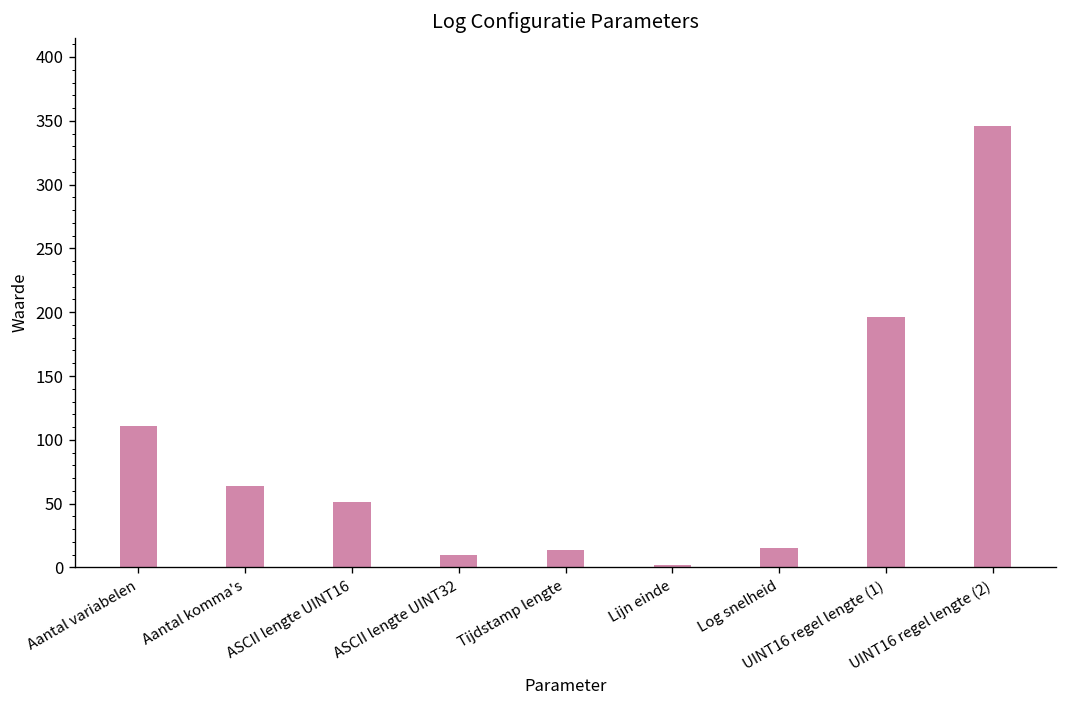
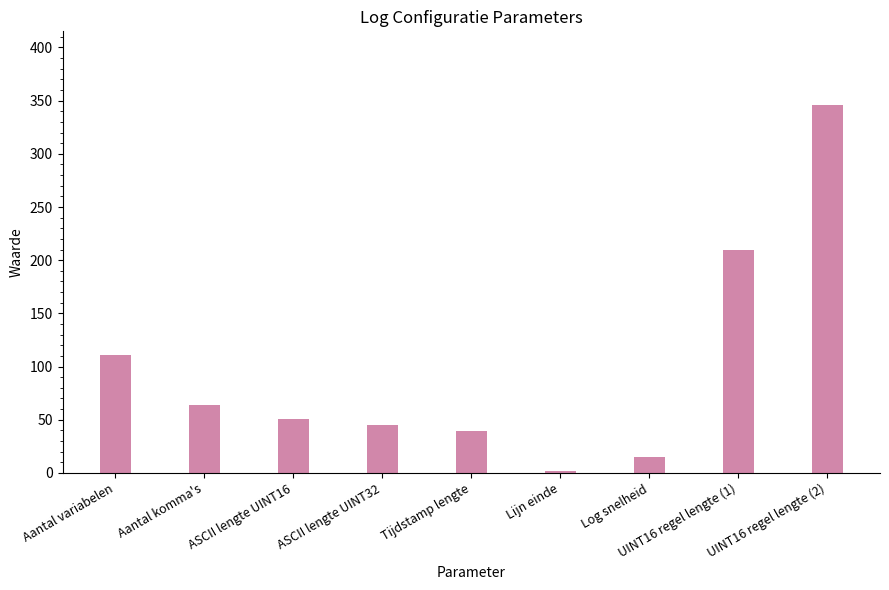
  {
    "Aantal variabelen": 111,
    "Aantal komma's": 64,
    "ASCII lengte UINT16": 51,
-   "ASCII lengte UINT32": 10,
-   "Tijdstamp lengte": 14,
+   "ASCII lengte UINT32": 45,
+   "Tijdstamp lengte": 39,
    "Log snelheid": 15,
-   "UINT16 regel lengte (1)": 196,
+   "UINT16 regel lengte (1)": 210,
    "UINT16 regel lengte (2)": 346
  }
